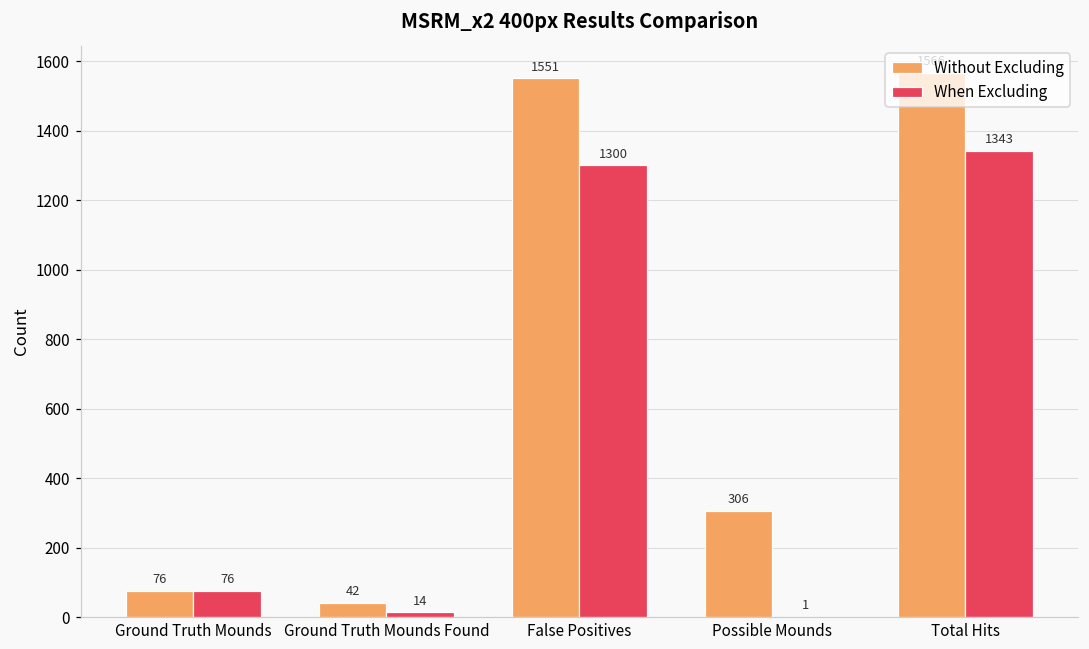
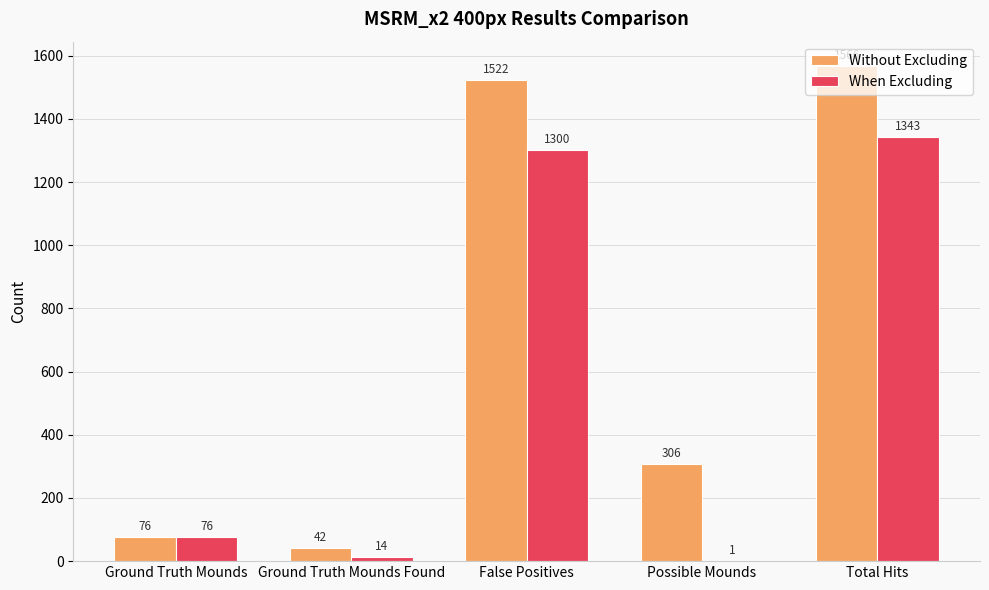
  {
    "Without Excluding": {
      "Ground Truth Mounds": 76,
      "Ground Truth Mounds Found": 42,
-     "False Positives": 1551,
+     "False Positives": 1522,
      "Possible Mounds": 306
    },
    "When Excluding": {
      "Ground Truth Mounds": 76,
      "Ground Truth Mounds Found": 14,
      "False Positives": 1300,
      "Possible Mounds": 1,
      "Total Hits": 1343
    }
  }
